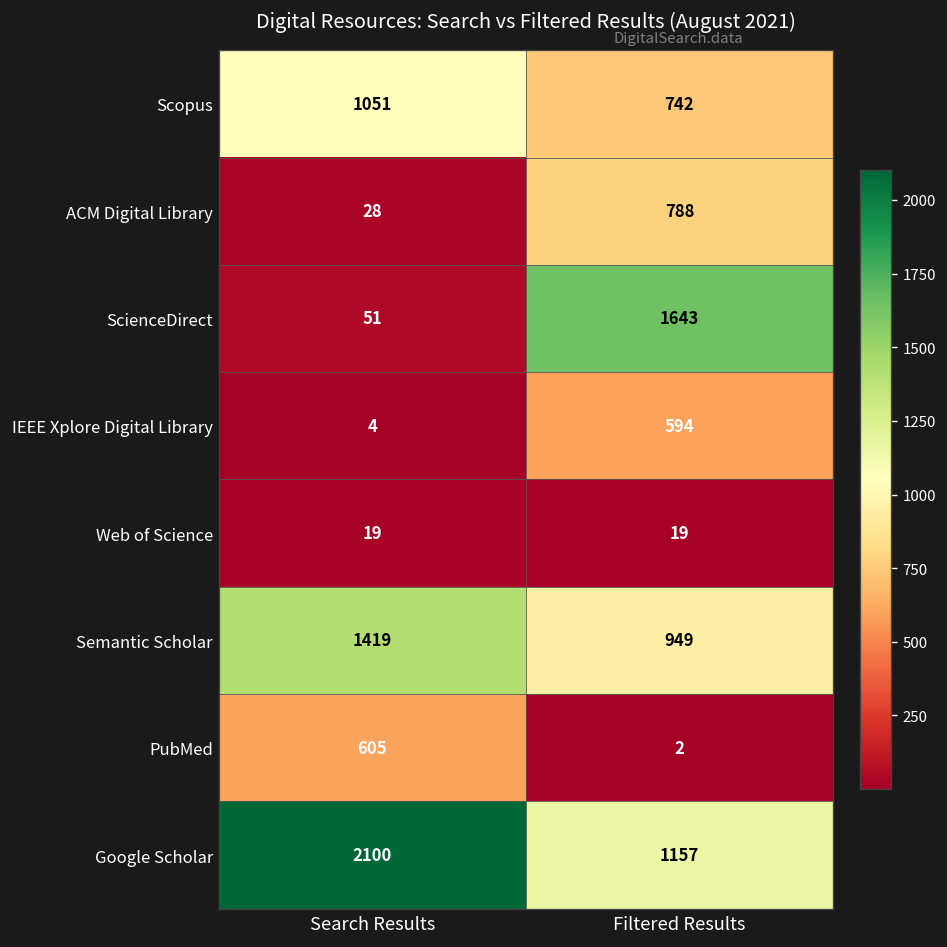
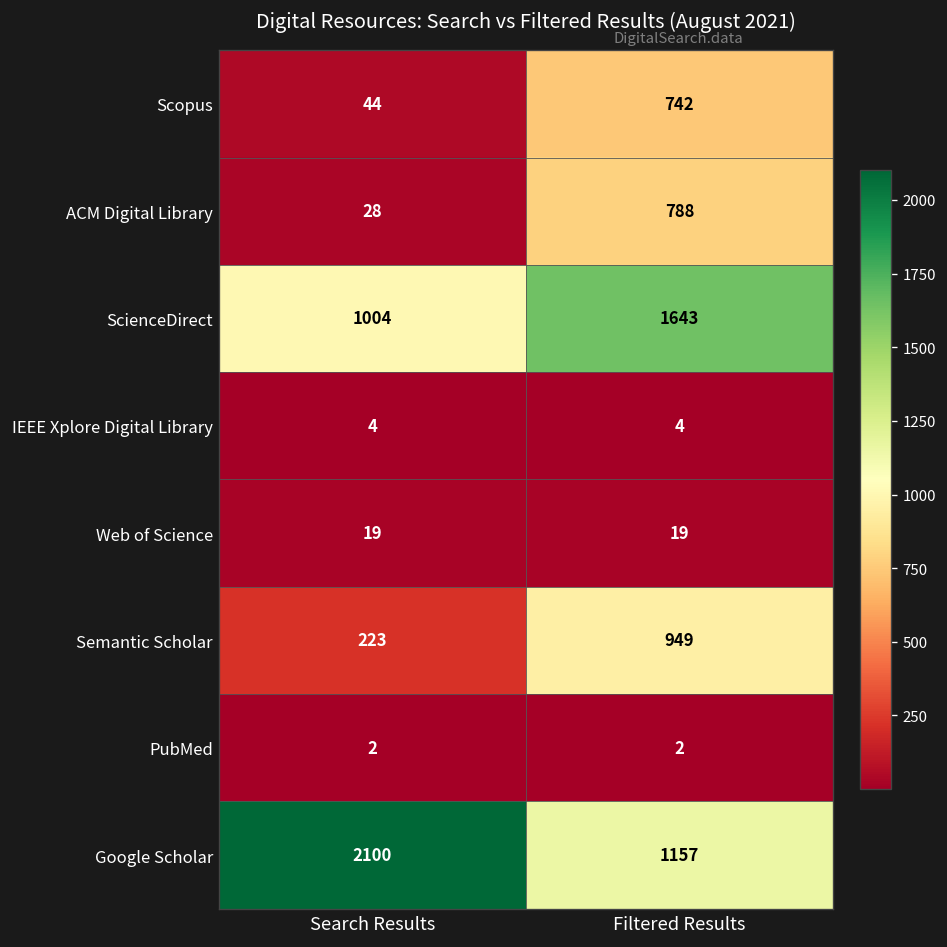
  {
    "Scopus": {
-     "Search Results": 1051,
+     "Search Results": 44,
      "Filtered Results": 742
    },
    "ACM Digital Library": {
      "Search Results": 28,
      "Filtered Results": 788
    },
    "ScienceDirect": {
-     "Search Results": 51,
+     "Search Results": 1004,
      "Filtered Results": 1643
    },
    "IEEE Xplore Digital Library": {
      "Search Results": 4,
-     "Filtered Results": 594
+     "Filtered Results": 4
    },
    "Web of Science": {
      "Search Results": 19,
      "Filtered Results": 19
    },
    "Semantic Scholar": {
-     "Search Results": 1419,
+     "Search Results": 223,
      "Filtered Results": 949
    },
    "PubMed": {
-     "Search Results": 605,
+     "Search Results": 2,
      "Filtered Results": 2
    },
    "Google Scholar": {
      "Search Results": 2100,
      "Filtered Results": 1157
    }
  }
